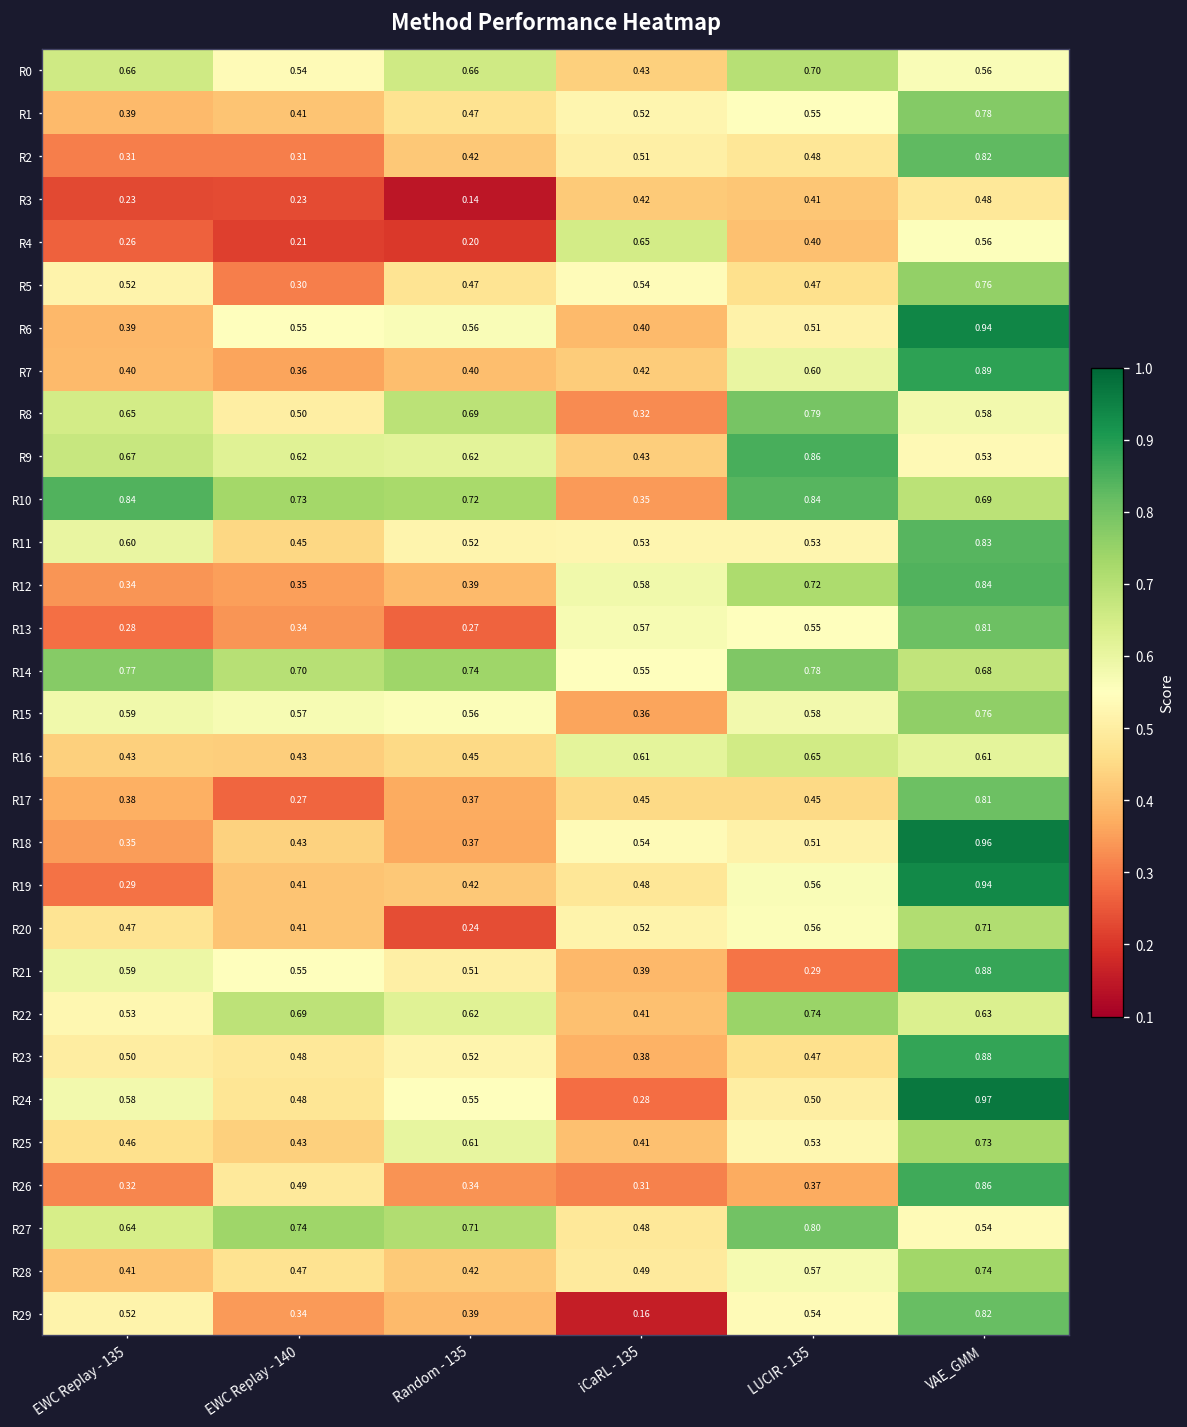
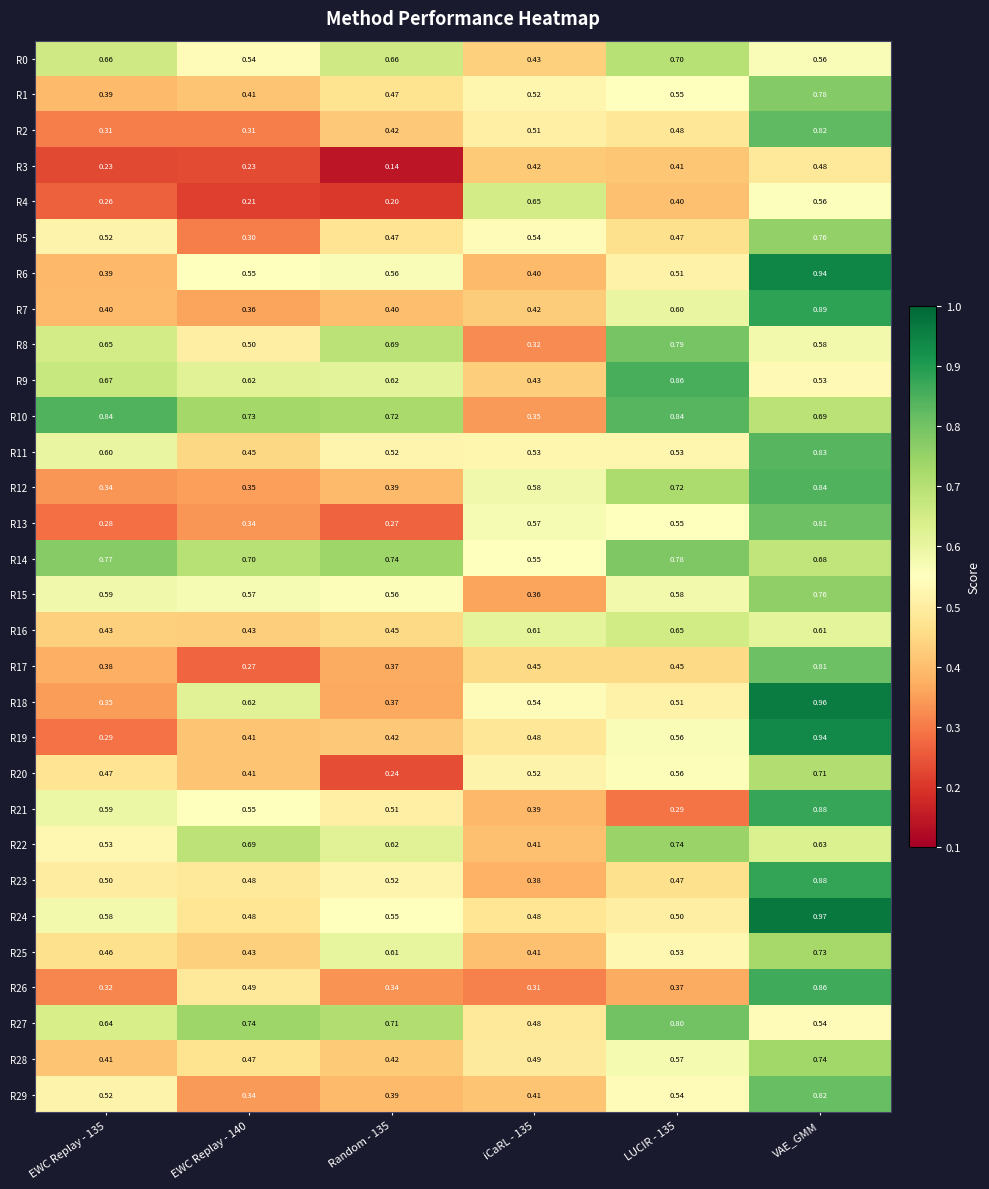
  {
    "R0": {
      "EWC Replay - 135": 0.66,
      "EWC Replay - 140": 0.54,
      "Random - 135": 0.66,
      "iCaRL - 135": 0.43,
      "LUCIR - 135": 0.70,
      "VAE_GMM": 0.56
    },
    "R1": {
      "EWC Replay - 135": 0.39,
      "EWC Replay - 140": 0.41,
      "Random - 135": 0.47,
      "iCaRL - 135": 0.52,
      "LUCIR - 135": 0.55,
      "VAE_GMM": 0.78
    },
    "R2": {
      "EWC Replay - 135": 0.31,
      "EWC Replay - 140": 0.31,
      "Random - 135": 0.42,
      "iCaRL - 135": 0.51,
      "LUCIR - 135": 0.48,
      "VAE_GMM": 0.82
    },
    "R3": {
      "EWC Replay - 135": 0.23,
      "EWC Replay - 140": 0.23,
      "Random - 135": 0.14,
      "iCaRL - 135": 0.42,
      "LUCIR - 135": 0.41,
      "VAE_GMM": 0.48
    },
    "R4": {
      "EWC Replay - 135": 0.26,
      "EWC Replay - 140": 0.21,
      "Random - 135": 0.20,
      "iCaRL - 135": 0.65,
      "LUCIR - 135": 0.40,
      "VAE_GMM": 0.56
    },
    "R5": {
      "EWC Replay - 135": 0.52,
      "EWC Replay - 140": 0.30,
      "Random - 135": 0.47,
      "iCaRL - 135": 0.54,
      "LUCIR - 135": 0.47,
      "VAE_GMM": 0.76
    },
    "R6": {
      "EWC Replay - 135": 0.39,
      "EWC Replay - 140": 0.55,
      "Random - 135": 0.56,
      "iCaRL - 135": 0.40,
      "LUCIR - 135": 0.51,
      "VAE_GMM": 0.94
    },
    "R7": {
      "EWC Replay - 135": 0.40,
      "EWC Replay - 140": 0.36,
      "Random - 135": 0.40,
      "iCaRL - 135": 0.42,
      "LUCIR - 135": 0.60,
      "VAE_GMM": 0.89
    },
    "R8": {
      "EWC Replay - 135": 0.65,
      "EWC Replay - 140": 0.50,
      "Random - 135": 0.69,
      "iCaRL - 135": 0.32,
      "LUCIR - 135": 0.79,
      "VAE_GMM": 0.58
    },
    "R9": {
      "EWC Replay - 135": 0.67,
      "EWC Replay - 140": 0.62,
      "Random - 135": 0.62,
      "iCaRL - 135": 0.43,
      "LUCIR - 135": 0.86,
      "VAE_GMM": 0.53
    },
    "R10": {
      "EWC Replay - 135": 0.84,
      "EWC Replay - 140": 0.73,
      "Random - 135": 0.72,
      "iCaRL - 135": 0.35,
      "LUCIR - 135": 0.84,
      "VAE_GMM": 0.69
    },
    "R11": {
      "EWC Replay - 135": 0.60,
      "EWC Replay - 140": 0.45,
      "Random - 135": 0.52,
      "iCaRL - 135": 0.53,
      "LUCIR - 135": 0.53,
      "VAE_GMM": 0.83
    },
    "R12": {
      "EWC Replay - 135": 0.34,
      "EWC Replay - 140": 0.35,
      "Random - 135": 0.39,
      "iCaRL - 135": 0.58,
      "LUCIR - 135": 0.72,
      "VAE_GMM": 0.84
    },
    "R13": {
      "EWC Replay - 135": 0.28,
      "EWC Replay - 140": 0.34,
      "Random - 135": 0.27,
      "iCaRL - 135": 0.57,
      "LUCIR - 135": 0.55,
      "VAE_GMM": 0.81
    },
    "R14": {
      "EWC Replay - 135": 0.77,
      "EWC Replay - 140": 0.70,
      "Random - 135": 0.74,
      "iCaRL - 135": 0.55,
      "LUCIR - 135": 0.78,
      "VAE_GMM": 0.68
    },
    "R15": {
      "EWC Replay - 135": 0.59,
      "EWC Replay - 140": 0.57,
      "Random - 135": 0.56,
      "iCaRL - 135": 0.36,
      "LUCIR - 135": 0.58,
      "VAE_GMM": 0.76
    },
    "R16": {
      "EWC Replay - 135": 0.43,
      "EWC Replay - 140": 0.43,
      "Random - 135": 0.45,
      "iCaRL - 135": 0.61,
      "LUCIR - 135": 0.65,
      "VAE_GMM": 0.61
    },
    "R17": {
      "EWC Replay - 135": 0.38,
      "EWC Replay - 140": 0.27,
      "Random - 135": 0.37,
      "iCaRL - 135": 0.45,
      "LUCIR - 135": 0.45,
      "VAE_GMM": 0.81
    },
    "R18": {
      "EWC Replay - 135": 0.35,
-     "EWC Replay - 140": 0.43,
+     "EWC Replay - 140": 0.62,
      "Random - 135": 0.37,
      "iCaRL - 135": 0.54,
      "LUCIR - 135": 0.51,
      "VAE_GMM": 0.96
    },
    "R19": {
      "EWC Replay - 135": 0.29,
      "EWC Replay - 140": 0.41,
      "Random - 135": 0.42,
      "iCaRL - 135": 0.48,
      "LUCIR - 135": 0.56,
      "VAE_GMM": 0.94
    },
    "R20": {
      "EWC Replay - 135": 0.47,
      "EWC Replay - 140": 0.41,
      "Random - 135": 0.24,
      "iCaRL - 135": 0.52,
      "LUCIR - 135": 0.56,
      "VAE_GMM": 0.71
    },
    "R21": {
      "EWC Replay - 135": 0.59,
      "EWC Replay - 140": 0.55,
      "Random - 135": 0.51,
      "iCaRL - 135": 0.39,
      "LUCIR - 135": 0.29,
      "VAE_GMM": 0.88
    },
    "R22": {
      "EWC Replay - 135": 0.53,
      "EWC Replay - 140": 0.69,
      "Random - 135": 0.62,
      "iCaRL - 135": 0.41,
      "LUCIR - 135": 0.74,
      "VAE_GMM": 0.63
    },
    "R23": {
      "EWC Replay - 135": 0.50,
      "EWC Replay - 140": 0.48,
      "Random - 135": 0.52,
      "iCaRL - 135": 0.38,
      "LUCIR - 135": 0.47,
      "VAE_GMM": 0.88
    },
    "R24": {
      "EWC Replay - 135": 0.58,
      "EWC Replay - 140": 0.48,
      "Random - 135": 0.55,
-     "iCaRL - 135": 0.28,
+     "iCaRL - 135": 0.48,
      "LUCIR - 135": 0.50,
      "VAE_GMM": 0.97
    },
    "R25": {
      "EWC Replay - 135": 0.46,
      "EWC Replay - 140": 0.43,
      "Random - 135": 0.61,
      "iCaRL - 135": 0.41,
      "LUCIR - 135": 0.53,
      "VAE_GMM": 0.73
    },
    "R26": {
      "EWC Replay - 135": 0.32,
      "EWC Replay - 140": 0.49,
      "Random - 135": 0.34,
      "iCaRL - 135": 0.31,
      "LUCIR - 135": 0.37,
      "VAE_GMM": 0.86
    },
    "R27": {
      "EWC Replay - 135": 0.64,
      "EWC Replay - 140": 0.74,
      "Random - 135": 0.71,
      "iCaRL - 135": 0.48,
      "LUCIR - 135": 0.80,
      "VAE_GMM": 0.54
    },
    "R28": {
      "EWC Replay - 135": 0.41,
      "EWC Replay - 140": 0.47,
      "Random - 135": 0.42,
      "iCaRL - 135": 0.49,
      "LUCIR - 135": 0.57,
      "VAE_GMM": 0.74
    },
    "R29": {
      "EWC Replay - 135": 0.52,
      "EWC Replay - 140": 0.34,
      "Random - 135": 0.39,
-     "iCaRL - 135": 0.16,
+     "iCaRL - 135": 0.41,
      "LUCIR - 135": 0.54,
      "VAE_GMM": 0.82
    }
  }
